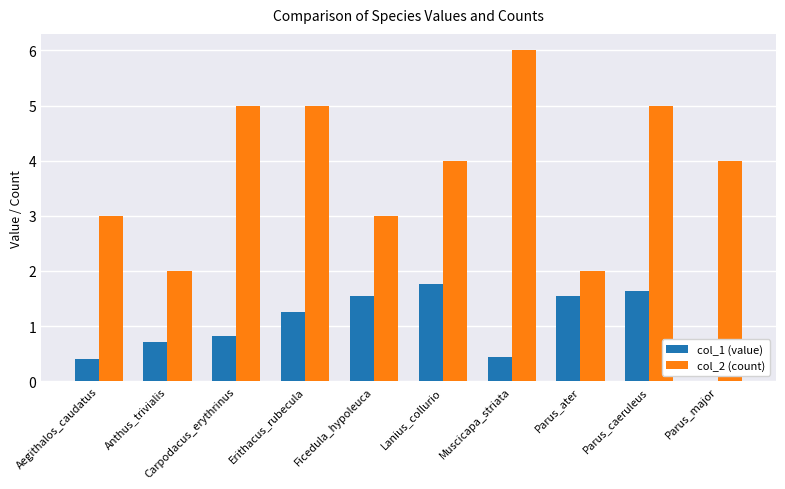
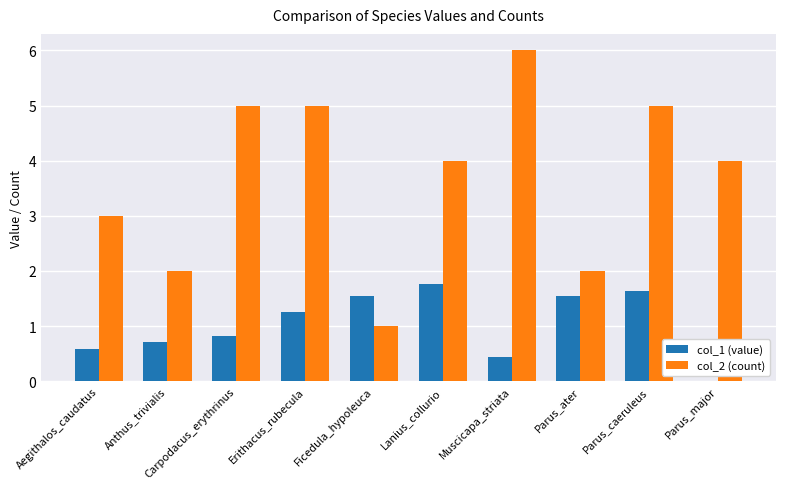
  {
    "col_1 (value)": {
-     "Aegithalos_caudatus": 0.4,
+     "Aegithalos_caudatus": 0.6,
      "Anthus_trivialis": 0.7,
      "Carpodacus_erythrinus": 0.8,
      "Erithacus_rubecula": 1.3,
      "Ficedula_hypoleuca": 1.5,
      "Lanius_collurio": 1.8,
      "Muscicapa_striata": 0.4,
      "Parus_ater": 1.5,
      "Parus_caeruleus": 1.6,
      "Parus_major": 0.0
    },
    "col_2 (count)": {
      "Aegithalos_caudatus": 3,
      "Anthus_trivialis": 2,
      "Carpodacus_erythrinus": 5,
      "Erithacus_rubecula": 5,
-     "Ficedula_hypoleuca": 3,
+     "Ficedula_hypoleuca": 1,
      "Lanius_collurio": 4,
      "Muscicapa_striata": 6,
      "Parus_ater": 2,
      "Parus_caeruleus": 5,
      "Parus_major": 4
    }
  }
